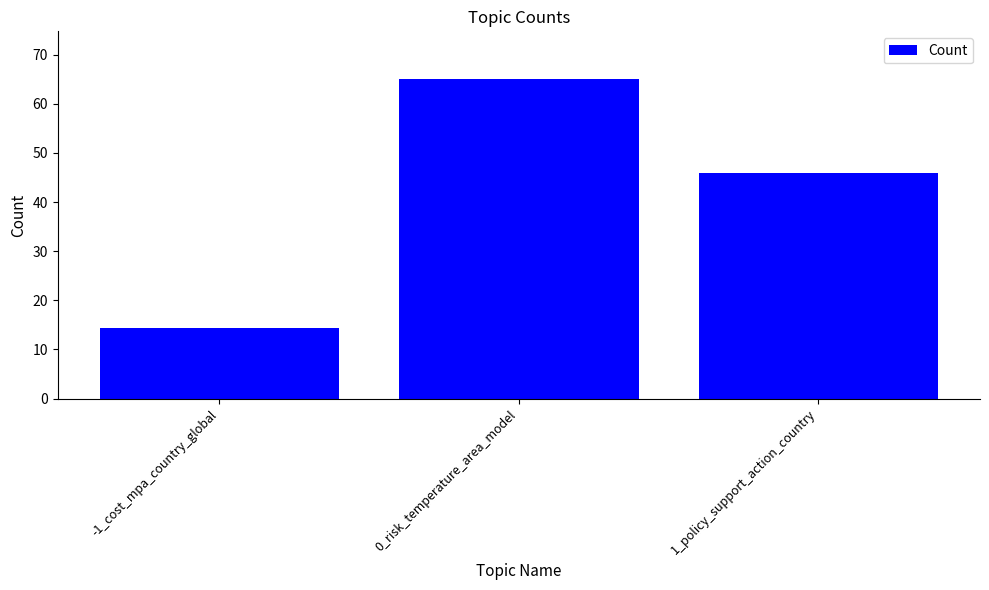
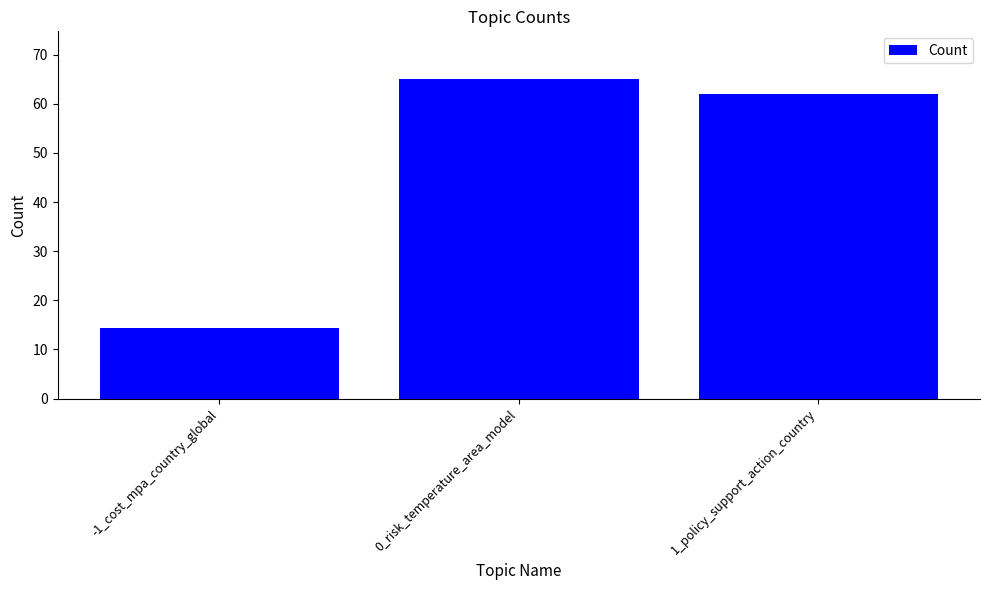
  {
    "-1_cost_mpa_country_global": 14,
    "0_risk_temperature_area_model": 65,
-   "1_policy_support_action_country": 46
+   "1_policy_support_action_country": 62
  }
